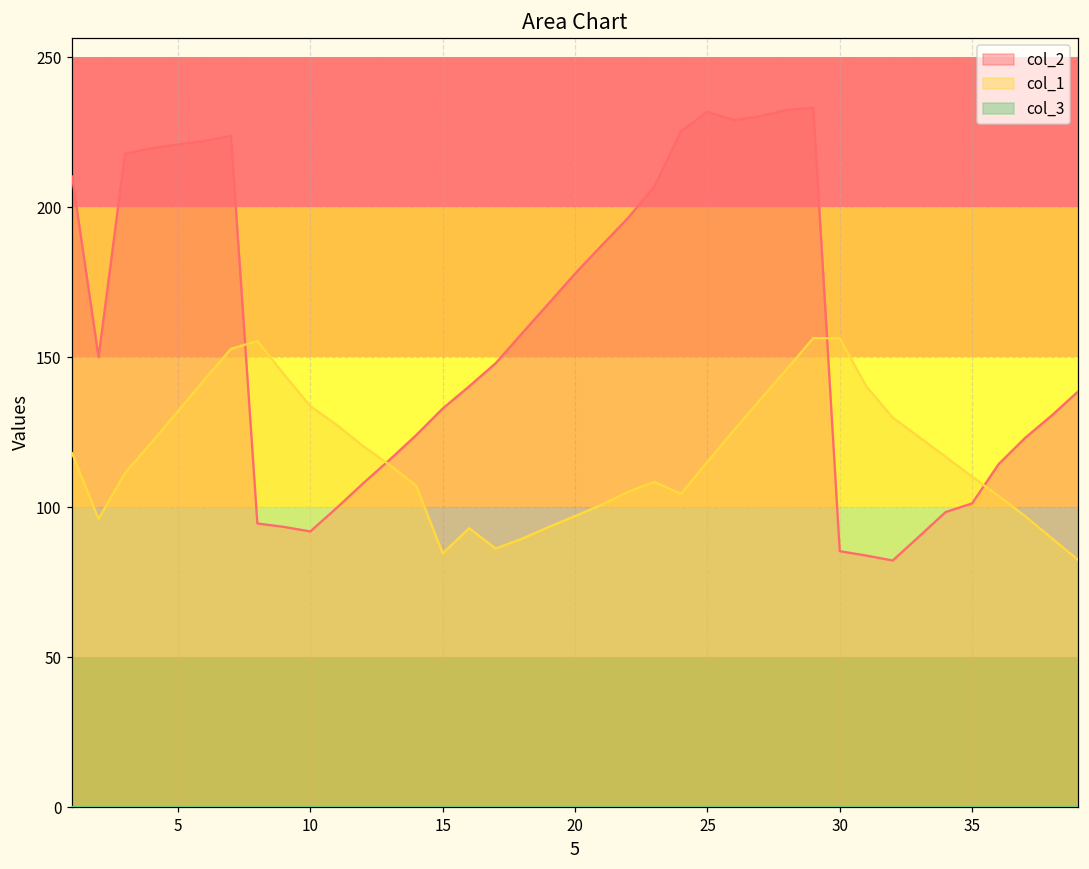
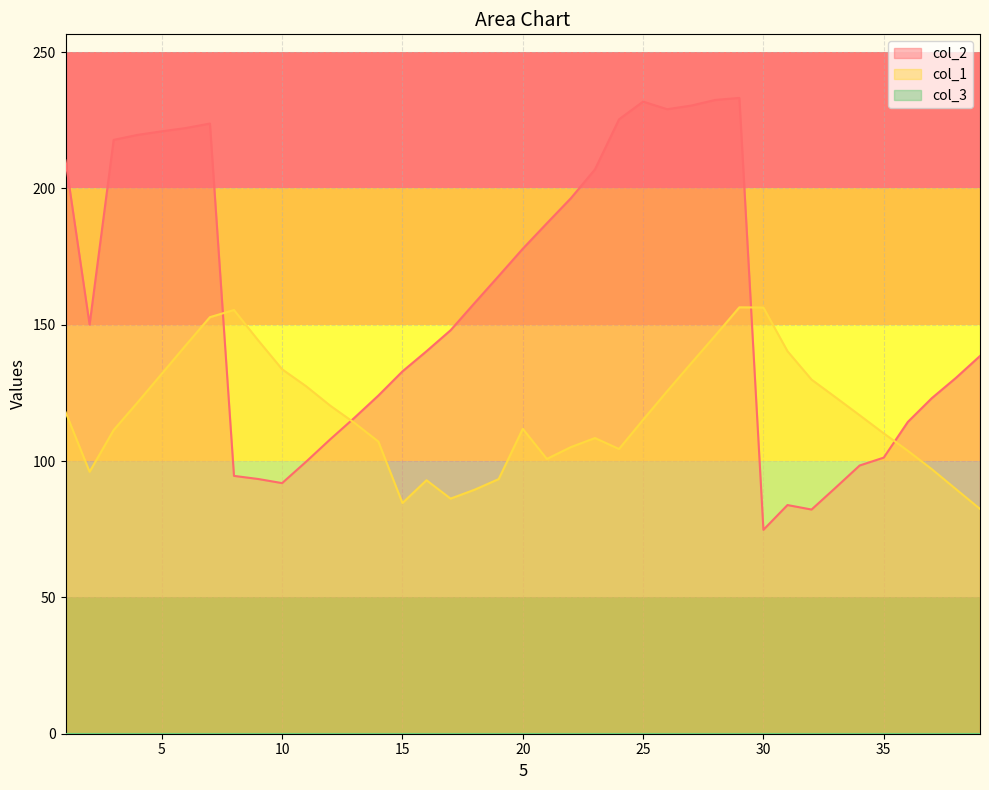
  {
    "col_2": {
      "5": 221,
      "10": 92,
      "15": 133,
      "20": 178,
      "25": 232,
-     "30": 85,
+     "30": 75,
      "35": 101
    },
    "col_1": {
      "5": 132,
      "10": 134,
      "15": 85,
-     "20": 97,
+     "20": 112,
      "25": 115,
      "30": 156,
      "35": 110
    },
    "col_3": {
      "5": 0,
      "10": 0,
      "15": 0,
      "20": 0,
      "25": 0,
      "30": 0,
      "35": 0
    }
  }
